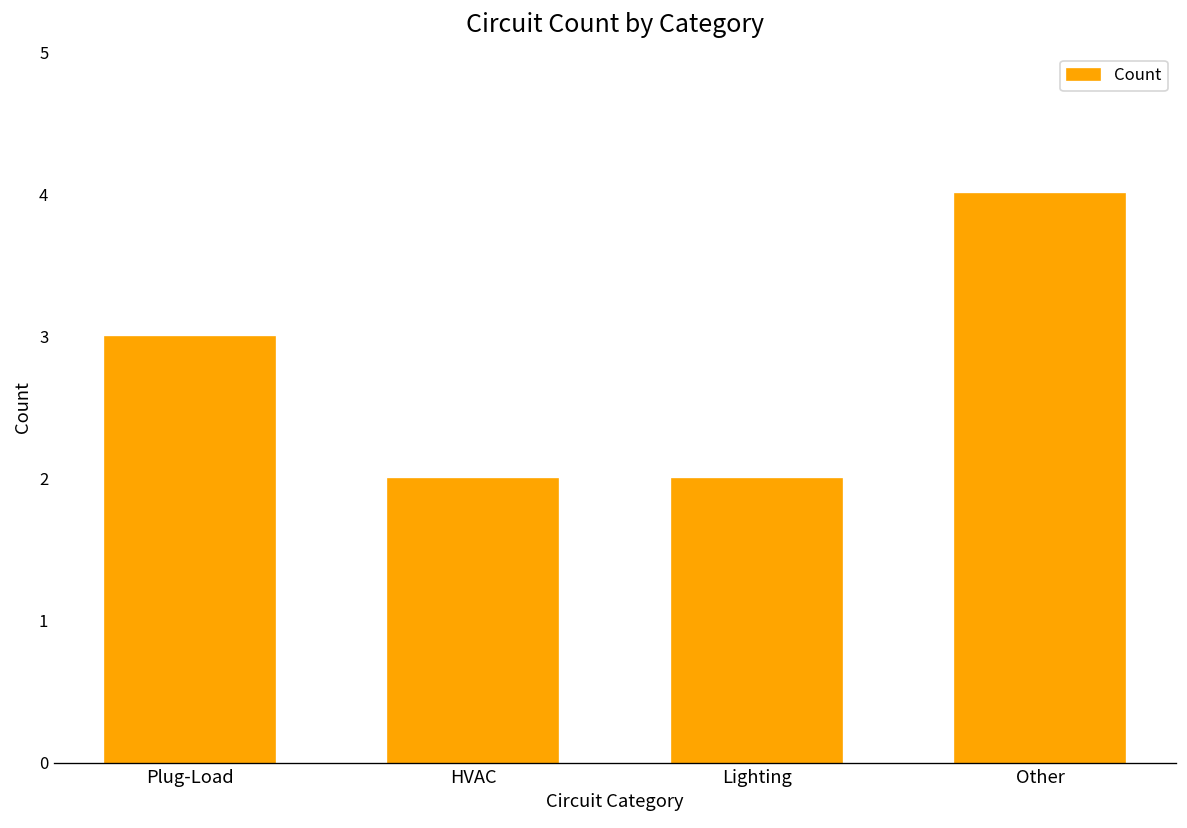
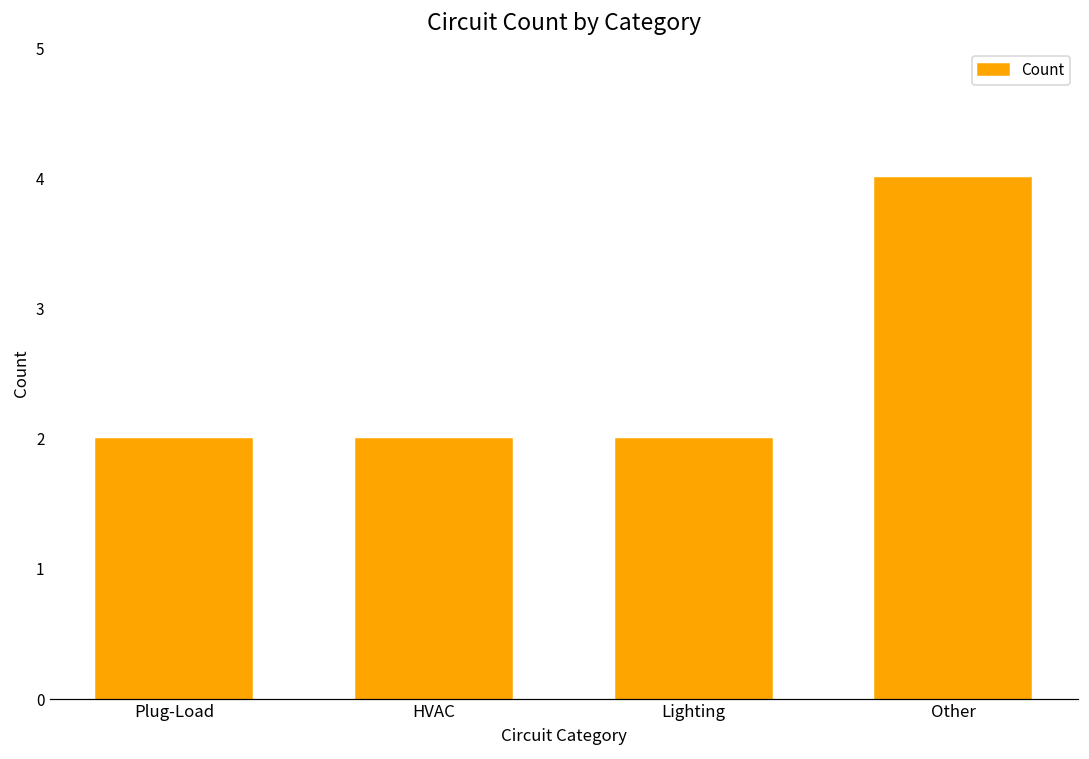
  {
-   "Plug-Load": 3,
+   "Plug-Load": 2,
    "HVAC": 2,
    "Lighting": 2,
    "Other": 4
  }
